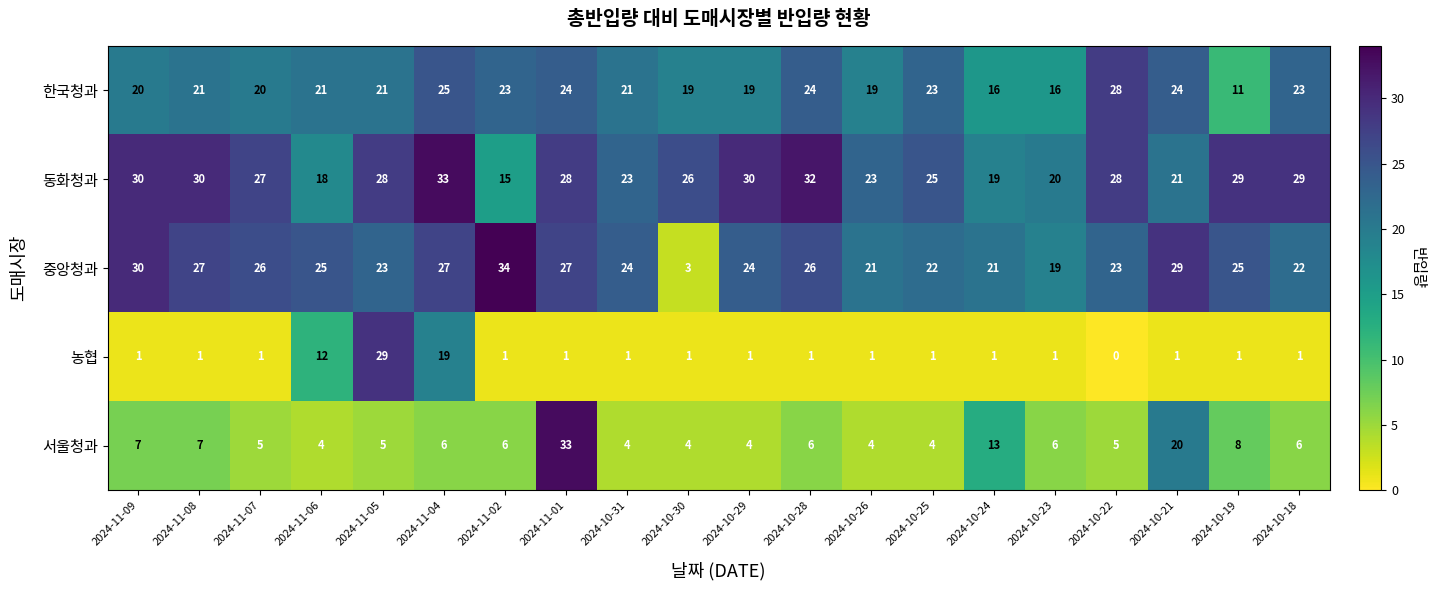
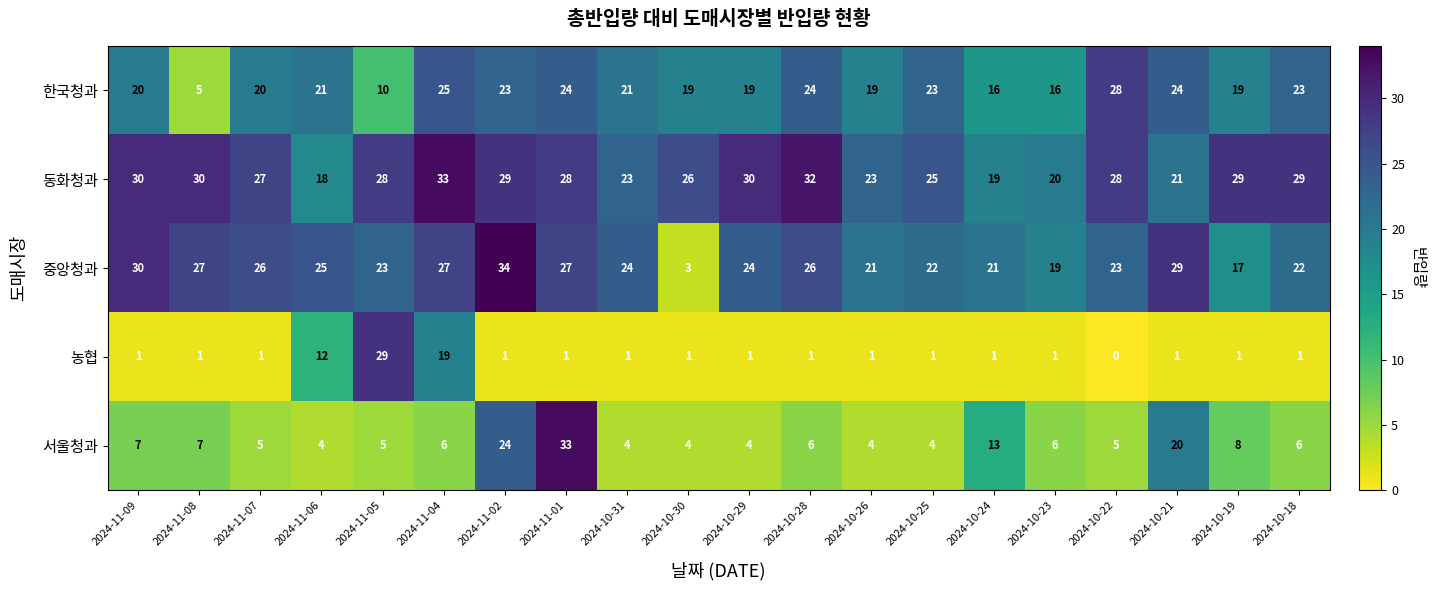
  {
    "한국청과": {
      "2024-11-09": 20,
-     "2024-11-08": 21,
+     "2024-11-08": 5,
      "2024-11-07": 20,
      "2024-11-06": 21,
-     "2024-11-05": 21,
+     "2024-11-05": 10,
      "2024-11-04": 25,
      "2024-11-02": 23,
      "2024-11-01": 24,
      "2024-10-31": 21,
      "2024-10-30": 19,
      "2024-10-29": 19,
      "2024-10-28": 24,
      "2024-10-26": 19,
      "2024-10-25": 23,
      "2024-10-24": 16,
      "2024-10-23": 16,
      "2024-10-22": 28,
      "2024-10-21": 24,
-     "2024-10-19": 11,
+     "2024-10-19": 19,
      "2024-10-18": 23
    },
    "동화청과": {
      "2024-11-09": 30,
      "2024-11-08": 30,
      "2024-11-07": 27,
      "2024-11-06": 18,
      "2024-11-05": 28,
      "2024-11-04": 33,
-     "2024-11-02": 15,
+     "2024-11-02": 29,
      "2024-11-01": 28,
      "2024-10-31": 23,
      "2024-10-30": 26,
      "2024-10-29": 30,
      "2024-10-28": 32,
      "2024-10-26": 23,
      "2024-10-25": 25,
      "2024-10-24": 19,
      "2024-10-23": 20,
      "2024-10-22": 28,
      "2024-10-21": 21,
      "2024-10-19": 29,
      "2024-10-18": 29
    },
    "중앙청과": {
      "2024-11-09": 30,
      "2024-11-08": 27,
      "2024-11-07": 26,
      "2024-11-06": 25,
      "2024-11-05": 23,
      "2024-11-04": 27,
      "2024-11-02": 34,
      "2024-11-01": 27,
      "2024-10-31": 24,
      "2024-10-30": 3,
      "2024-10-29": 24,
      "2024-10-28": 26,
      "2024-10-26": 21,
      "2024-10-25": 22,
      "2024-10-24": 21,
      "2024-10-23": 19,
      "2024-10-22": 23,
      "2024-10-21": 29,
-     "2024-10-19": 25,
+     "2024-10-19": 17,
      "2024-10-18": 22
    },
    "농협": {
      "2024-11-09": 1,
      "2024-11-08": 1,
      "2024-11-07": 1,
      "2024-11-06": 12,
      "2024-11-05": 29,
      "2024-11-04": 19,
      "2024-11-02": 1,
      "2024-11-01": 1,
      "2024-10-31": 1,
      "2024-10-30": 1,
      "2024-10-29": 1,
      "2024-10-28": 1,
      "2024-10-26": 1,
      "2024-10-25": 1,
      "2024-10-24": 1,
      "2024-10-23": 1,
      "2024-10-22": 0,
      "2024-10-21": 1,
      "2024-10-19": 1,
      "2024-10-18": 1
    },
    "서울청과": {
      "2024-11-09": 7,
      "2024-11-08": 7,
      "2024-11-07": 5,
      "2024-11-06": 4,
      "2024-11-05": 5,
      "2024-11-04": 6,
-     "2024-11-02": 6,
+     "2024-11-02": 24,
      "2024-11-01": 33,
      "2024-10-31": 4,
      "2024-10-30": 4,
      "2024-10-29": 4,
      "2024-10-28": 6,
      "2024-10-26": 4,
      "2024-10-25": 4,
      "2024-10-24": 13,
      "2024-10-23": 6,
      "2024-10-22": 5,
      "2024-10-21": 20,
      "2024-10-19": 8,
      "2024-10-18": 6
    }
  }
